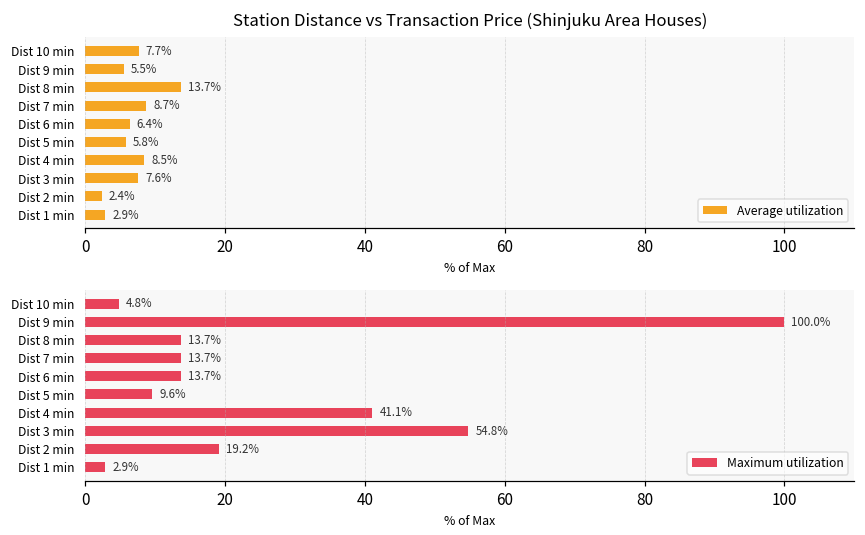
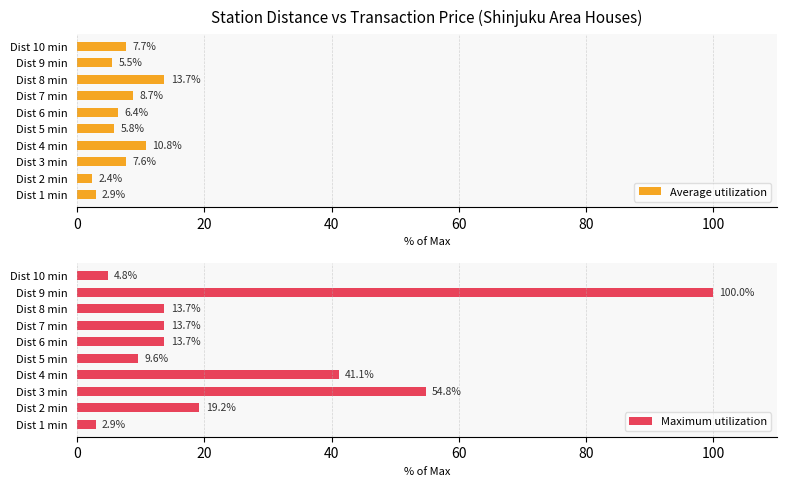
  {
    "Station Distance vs Transaction Price (Shinjuku Area Houses)": {
      "Dist 10 min": "7.7%",
      "Dist 9 min": "5.5%",
      "Dist 8 min": "13.7%",
      "Dist 7 min": "8.7%",
      "Dist 6 min": "6.4%",
      "Dist 5 min": "5.8%",
-     "Dist 4 min": "8.5%",
+     "Dist 4 min": "10.8%",
      "Dist 3 min": "7.6%",
      "Dist 2 min": "2.4%",
      "Dist 1 min": "2.9%"
    }
  }
